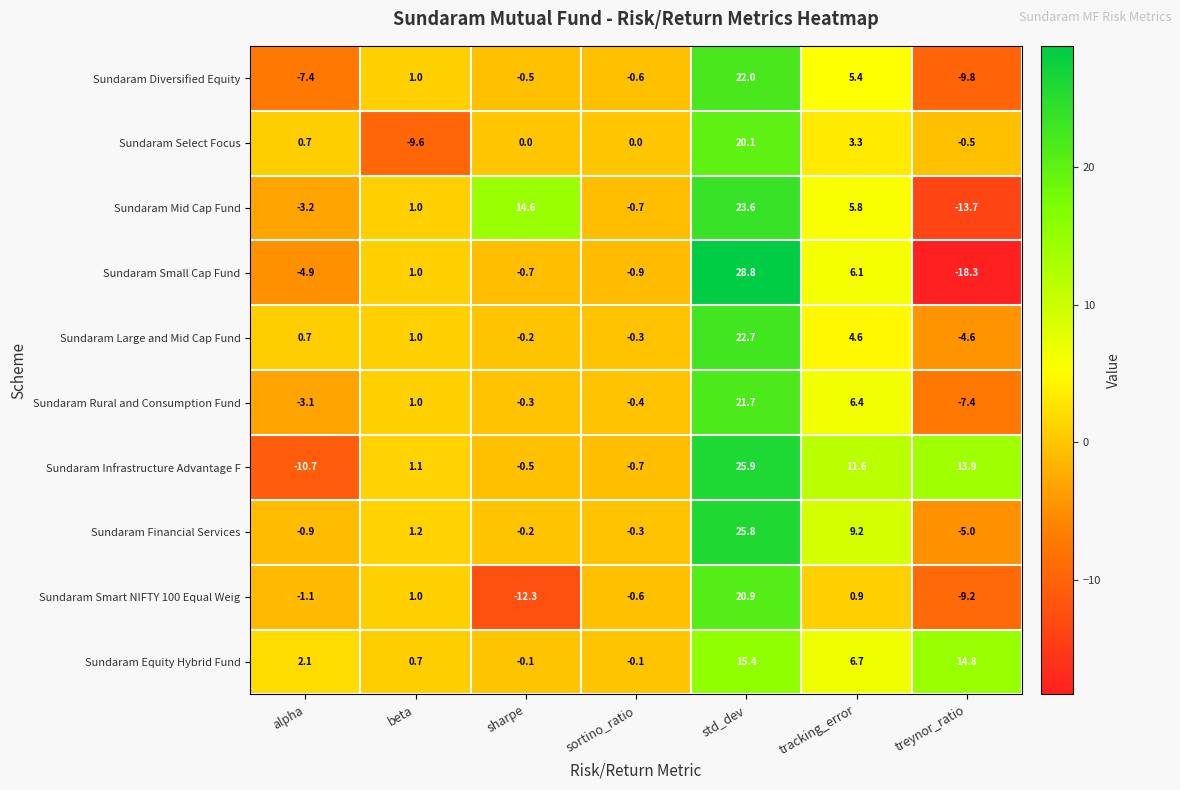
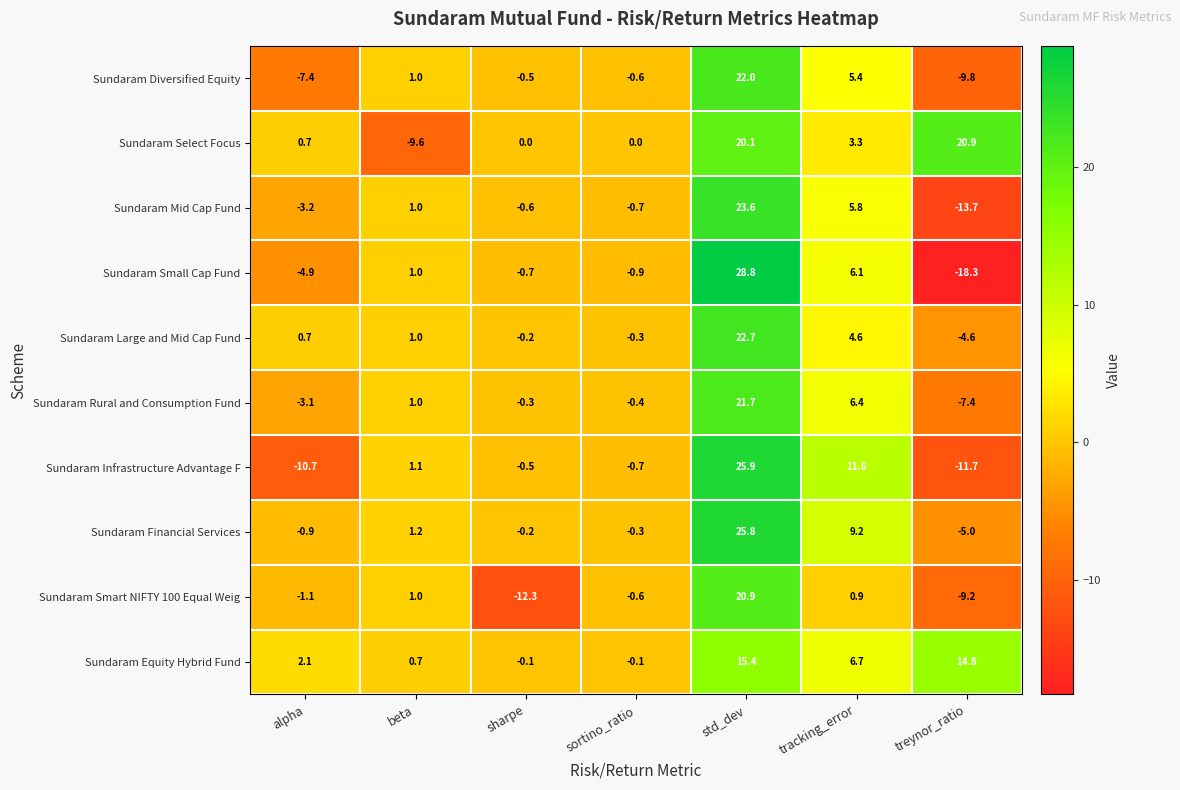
  {
    "Sundaram Diversified Equity": {
      "alpha": -7.4,
      "beta": 1.0,
      "sharpe": -0.5,
      "sortino_ratio": -0.6,
      "std_dev": 22.0,
      "tracking_error": 5.4,
      "treynor_ratio": -9.8
    },
    "Sundaram Select Focus": {
      "alpha": 0.7,
      "beta": -9.6,
      "sharpe": 0.0,
      "sortino_ratio": 0.0,
      "std_dev": 20.1,
      "tracking_error": 3.3,
-     "treynor_ratio": -0.5
+     "treynor_ratio": 20.9
    },
    "Sundaram Mid Cap Fund": {
      "alpha": -3.2,
      "beta": 1.0,
-     "sharpe": 14.6,
+     "sharpe": -0.6,
      "sortino_ratio": -0.7,
      "std_dev": 23.6,
      "tracking_error": 5.8,
      "treynor_ratio": -13.7
    },
    "Sundaram Small Cap Fund": {
      "alpha": -4.9,
      "beta": 1.0,
      "sharpe": -0.7,
      "sortino_ratio": -0.9,
      "std_dev": 28.8,
      "tracking_error": 6.1,
      "treynor_ratio": -18.3
    },
    "Sundaram Large and Mid Cap Fund": {
      "alpha": 0.7,
      "beta": 1.0,
      "sharpe": -0.2,
      "sortino_ratio": -0.3,
      "std_dev": 22.7,
      "tracking_error": 4.6,
      "treynor_ratio": -4.6
    },
    "Sundaram Rural and Consumption Fund": {
      "alpha": -3.1,
      "beta": 1.0,
      "sharpe": -0.3,
      "sortino_ratio": -0.4,
      "std_dev": 21.7,
      "tracking_error": 6.4,
      "treynor_ratio": -7.4
    },
    "Sundaram Infrastructure Advantage F": {
      "alpha": -10.7,
      "beta": 1.1,
      "sharpe": -0.5,
      "sortino_ratio": -0.7,
      "std_dev": 25.9,
      "tracking_error": 11.6,
-     "treynor_ratio": 13.9
+     "treynor_ratio": -11.7
    },
    "Sundaram Financial Services": {
      "alpha": -0.9,
      "beta": 1.2,
      "sharpe": -0.2,
      "sortino_ratio": -0.3,
      "std_dev": 25.8,
      "tracking_error": 9.2,
      "treynor_ratio": -5.0
    },
    "Sundaram Smart NIFTY 100 Equal Weig": {
      "alpha": -1.1,
      "beta": 1.0,
      "sharpe": -12.3,
      "sortino_ratio": -0.6,
      "std_dev": 20.9,
      "tracking_error": 0.9,
      "treynor_ratio": -9.2
    },
    "Sundaram Equity Hybrid Fund": {
      "alpha": 2.1,
      "beta": 0.7,
      "sharpe": -0.1,
      "sortino_ratio": -0.1,
      "std_dev": 15.4,
      "tracking_error": 6.7,
      "treynor_ratio": 14.8
    }
  }
